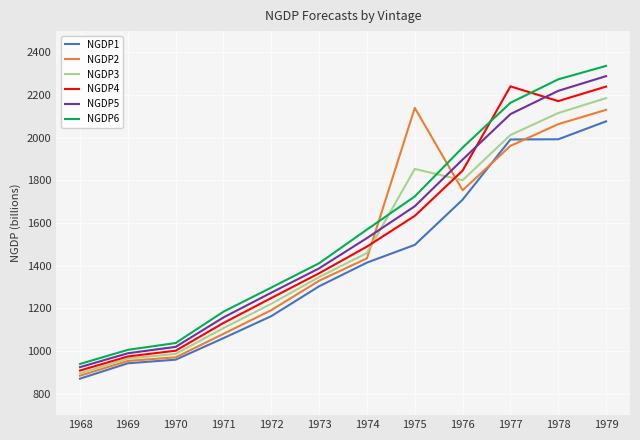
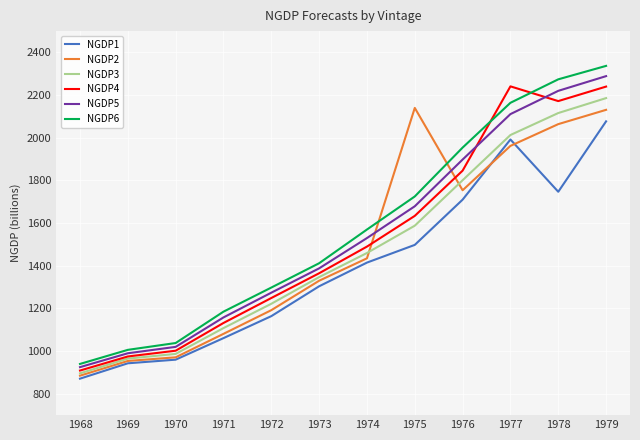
  {
    "NGDP1": {
      "1968": 870,
      "1971": 1060,
      "1972": 1160,
      "1973": 1300,
      "1974": 1420,
      "1975": 1500,
      "1976": 1710,
      "1977": 1990,
-     "1978": 1990,
+     "1978": 1750,
      "1979": 2080
    },
    "NGDP2": {
      "1971": 1080,
      "1972": 1190,
      "1973": 1330,
      "1974": 1440,
      "1975": 2140,
      "1976": 1750,
      "1977": 1960,
      "1978": 2060,
      "1979": 2130
    },
    "NGDP3": {
      "1970": 990,
      "1971": 1110,
      "1972": 1220,
      "1973": 1350,
      "1974": 1460,
-     "1975": 1850,
+     "1975": 1590,
      "1976": 1800,
      "1977": 2010,
      "1978": 2120,
      "1979": 2190
    },
    "NGDP4": {
      "1968": 910,
      "1970": 1000,
      "1971": 1130,
      "1972": 1250,
      "1973": 1370,
      "1974": 1490,
      "1975": 1630,
      "1976": 1850,
      "1977": 2240,
      "1978": 2170,
      "1979": 2240
    },
    "NGDP5": {
      "1968": 930,
      "1969": 990,
      "1970": 1020,
      "1971": 1160,
      "1972": 1270,
      "1973": 1390,
      "1974": 1530,
      "1975": 1680,
      "1976": 1900,
      "1977": 2110,
      "1978": 2220,
      "1979": 2290
    },
    "NGDP6": {
      "1968": 940,
      "1969": 1010,
      "1970": 1040,
      "1971": 1190,
      "1972": 1300,
      "1973": 1410,
      "1974": 1570,
      "1975": 1730,
      "1976": 1950,
      "1977": 2160,
      "1978": 2270,
      "1979": 2340
    }
  }
